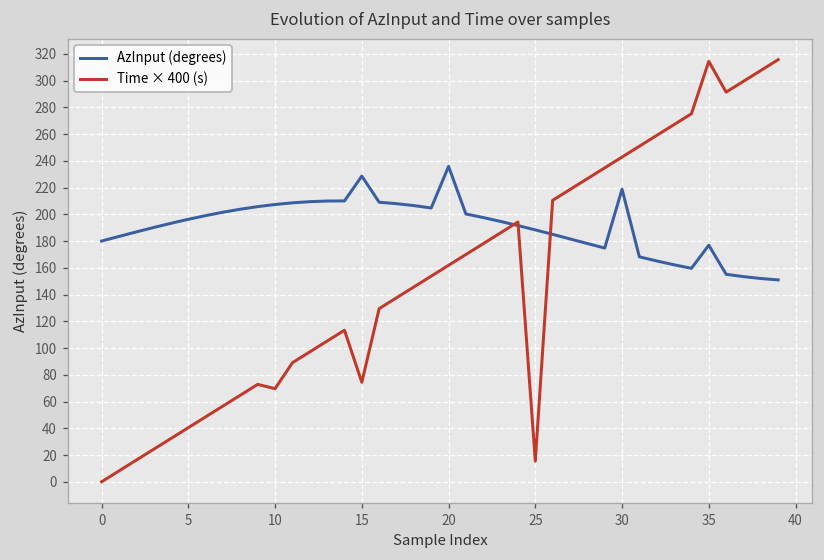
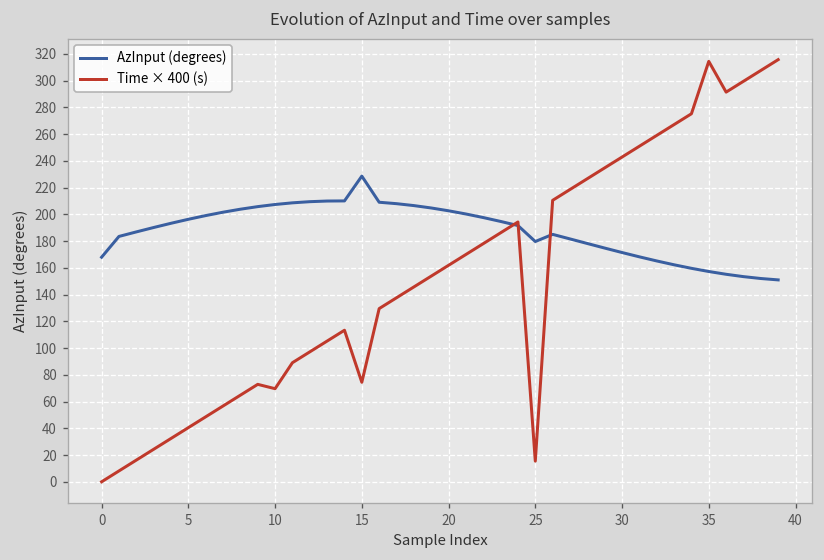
  {
    "AzInput (degrees)": {
-     "0": 180,
+     "0": 168,
      "5": 196,
      "10": 207,
      "15": 229,
-     "20": 236,
-     "25": 188,
-     "30": 219,
-     "35": 177
+     "20": 203,
+     "25": 180,
+     "30": 171,
+     "35": 157
    },
    "Time × 400 (s)": {
      "0": 0,
      "5": 40,
      "10": 70,
      "15": 74,
      "20": 162,
      "25": 15,
      "30": 243,
      "35": 314
    }
  }
